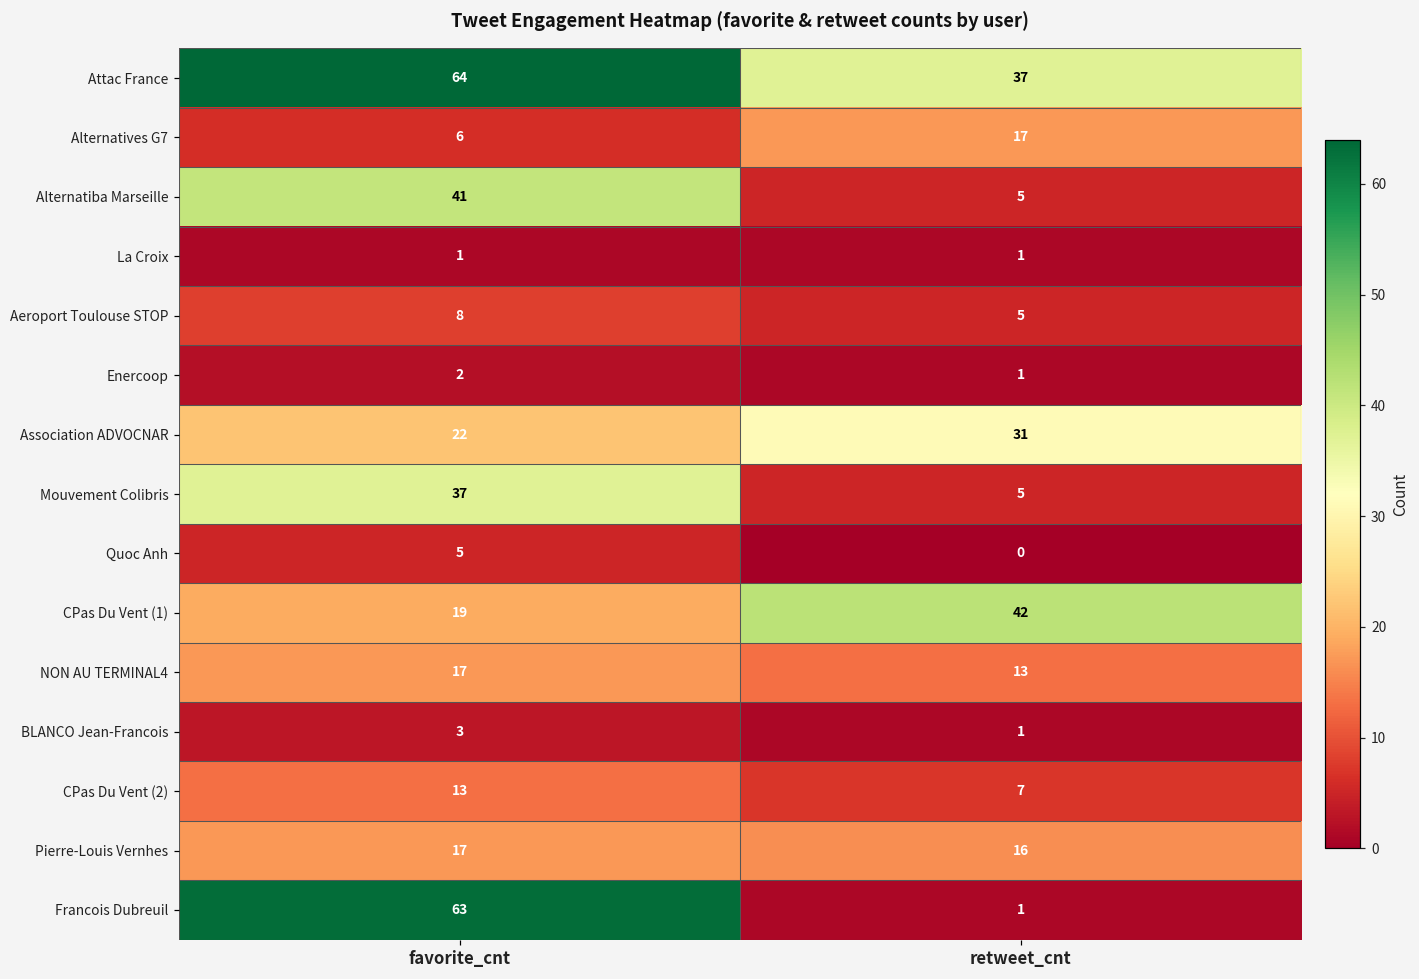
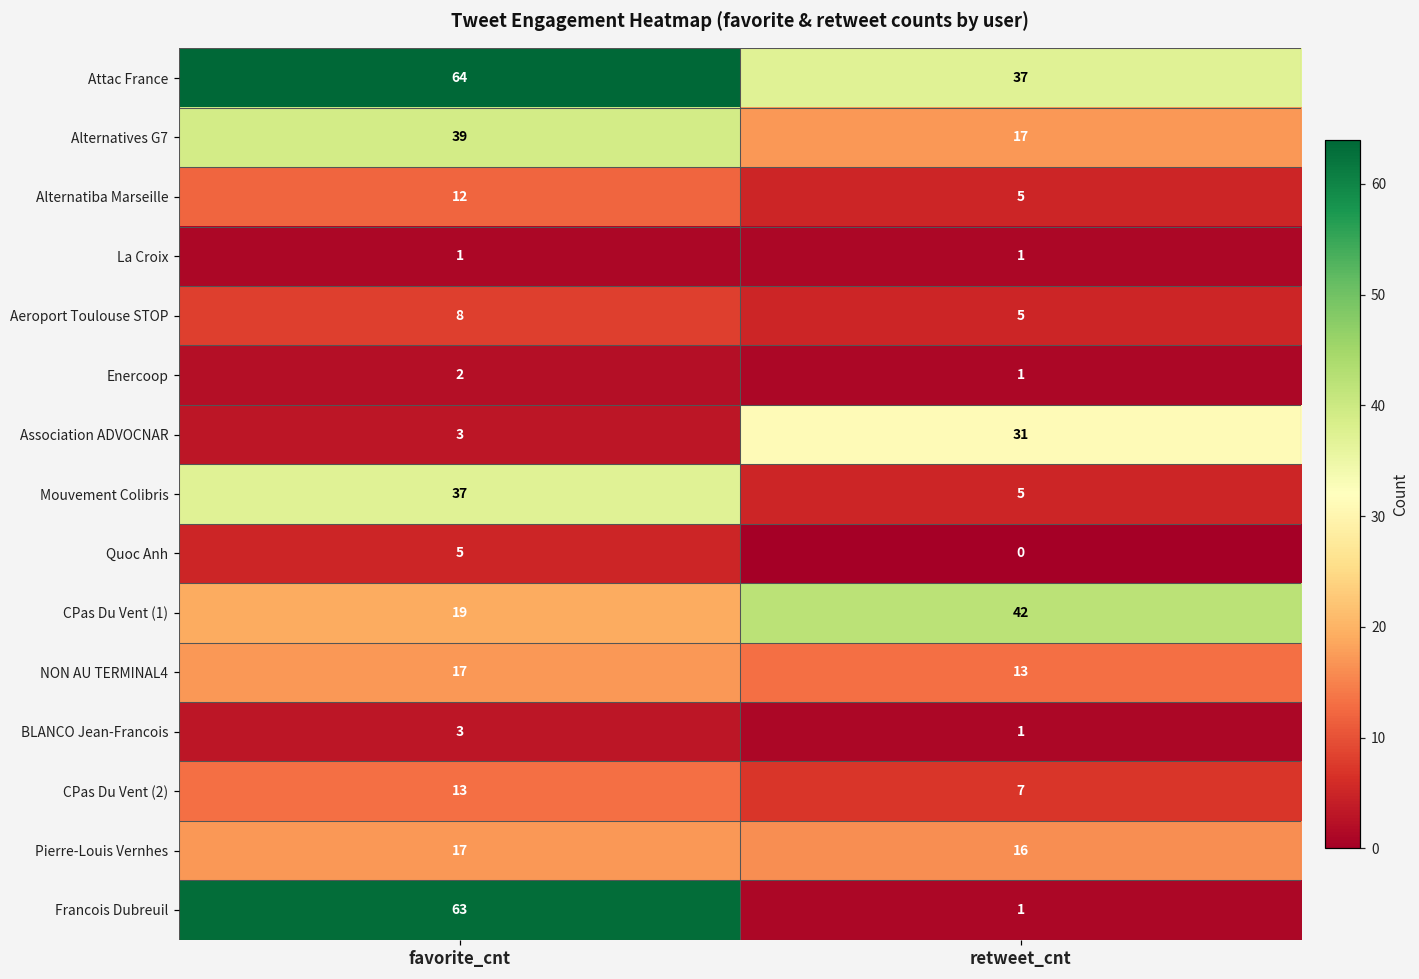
  {
    "Attac France": {
      "favorite_cnt": 64,
      "retweet_cnt": 37
    },
    "Alternatives G7": {
-     "favorite_cnt": 6,
+     "favorite_cnt": 39,
      "retweet_cnt": 17
    },
    "Alternatiba Marseille": {
-     "favorite_cnt": 41,
+     "favorite_cnt": 12,
      "retweet_cnt": 5
    },
    "La Croix": {
      "favorite_cnt": 1,
      "retweet_cnt": 1
    },
    "Aeroport Toulouse STOP": {
      "favorite_cnt": 8,
      "retweet_cnt": 5
    },
    "Enercoop": {
      "favorite_cnt": 2,
      "retweet_cnt": 1
    },
    "Association ADVOCNAR": {
-     "favorite_cnt": 22,
+     "favorite_cnt": 3,
      "retweet_cnt": 31
    },
    "Mouvement Colibris": {
      "favorite_cnt": 37,
      "retweet_cnt": 5
    },
    "Quoc Anh": {
      "favorite_cnt": 5,
      "retweet_cnt": 0
    },
    "CPas Du Vent (1)": {
      "favorite_cnt": 19,
      "retweet_cnt": 42
    },
    "NON AU TERMINAL4": {
      "favorite_cnt": 17,
      "retweet_cnt": 13
    },
    "BLANCO Jean-Francois": {
      "favorite_cnt": 3,
      "retweet_cnt": 1
    },
    "CPas Du Vent (2)": {
      "favorite_cnt": 13,
      "retweet_cnt": 7
    },
    "Pierre-Louis Vernhes": {
      "favorite_cnt": 17,
      "retweet_cnt": 16
    },
    "Francois Dubreuil": {
      "favorite_cnt": 63,
      "retweet_cnt": 1
    }
  }
